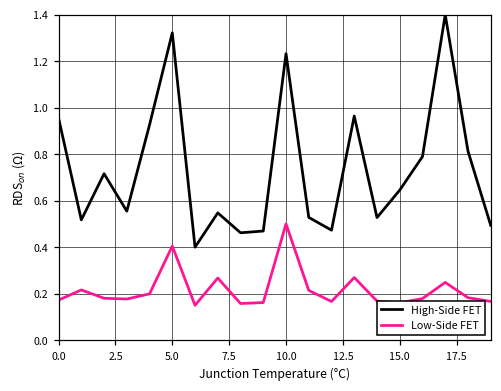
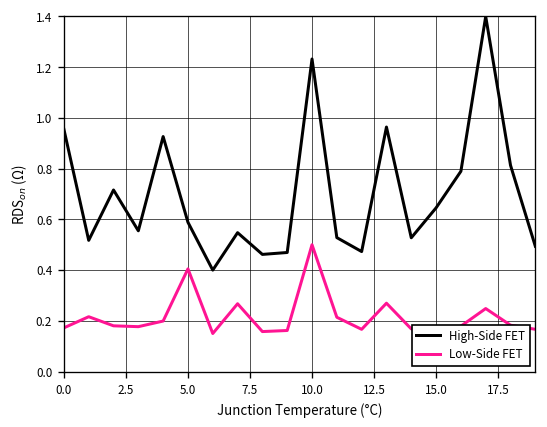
  {
    "High-Side FET": {
      "0.0": 0.96,
-     "5.0": 1.32,
+     "5.0": 0.59,
      "10.0": 1.23,
      "15.0": 0.65
    },
    "Low-Side FET": {
      "0.0": 0.17,
      "5.0": 0.40,
      "10.0": 0.50
    }
  }
